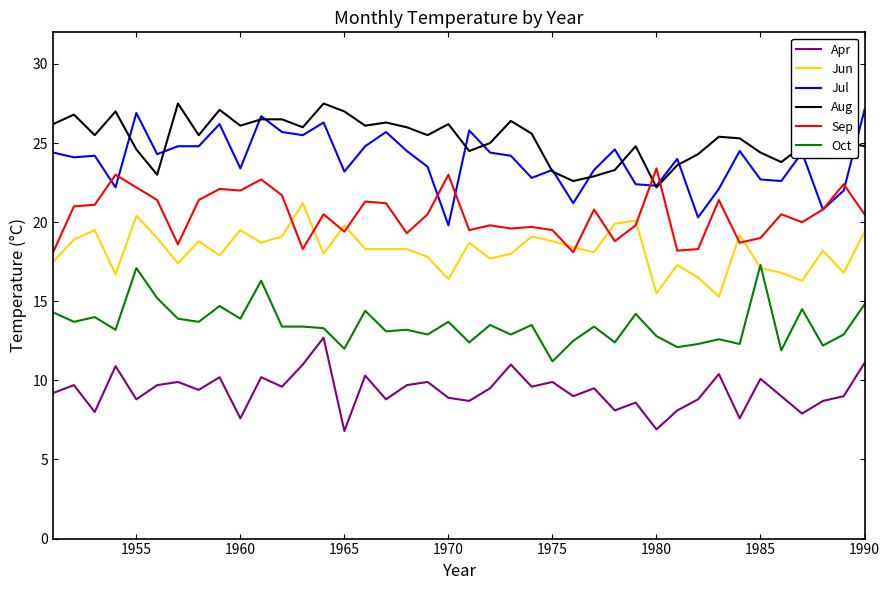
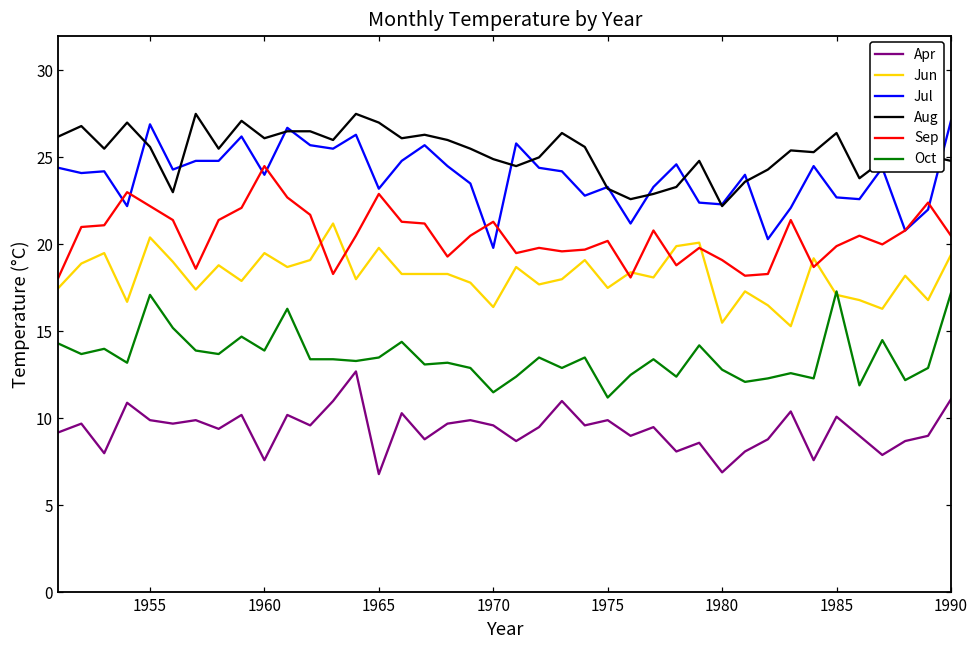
  {
    "Apr": {
-     "1955": 8.8,
+     "1955": 9.9,
      "1960": 7.6,
      "1965": 6.8,
-     "1970": 8.9,
+     "1970": 9.6,
      "1975": 9.9,
      "1980": 6.9,
      "1985": 10.1,
      "1990": 11.1
    },
    "Jun": {
      "1955": 20.4,
      "1960": 19.5,
      "1965": 19.8,
      "1970": 16.4,
-     "1975": 18.8,
+     "1975": 17.5,
      "1980": 15.5,
      "1985": 17.1,
      "1990": 19.4
    },
    "Jul": {
      "1955": 26.9,
-     "1960": 23.4,
+     "1960": 24.0,
      "1965": 23.2,
      "1970": 19.8,
      "1985": 22.7,
      "1990": 27.1
    },
    "Aug": {
-     "1955": 24.6,
+     "1955": 25.6,
      "1960": 26.1,
      "1965": 27.0,
-     "1970": 26.2,
-     "1985": 24.4,
+     "1970": 24.9,
+     "1985": 26.4,
      "1990": 24.8
    },
    "Sep": {
      "1955": 22.2,
-     "1960": 22.0,
-     "1965": 19.4,
-     "1970": 23.0,
-     "1975": 19.5,
-     "1980": 23.4,
-     "1985": 19.0,
+     "1960": 24.5,
+     "1965": 22.9,
+     "1970": 21.3,
+     "1975": 20.2,
+     "1980": 19.1,
+     "1985": 19.9,
      "1990": 20.5
    },
    "Oct": {
      "1955": 17.1,
      "1960": 13.9,
-     "1965": 12.0,
-     "1970": 13.7,
+     "1965": 13.5,
+     "1970": 11.5,
      "1975": 11.2,
      "1980": 12.8,
      "1985": 17.3,
-     "1990": 14.8
+     "1990": 17.2
    }
  }
